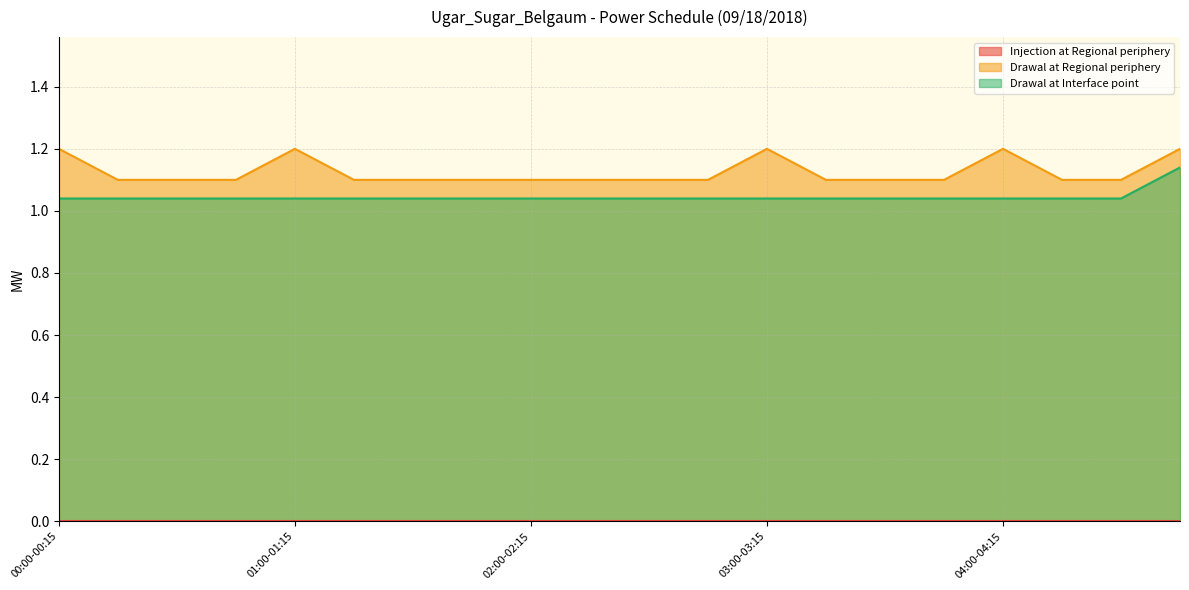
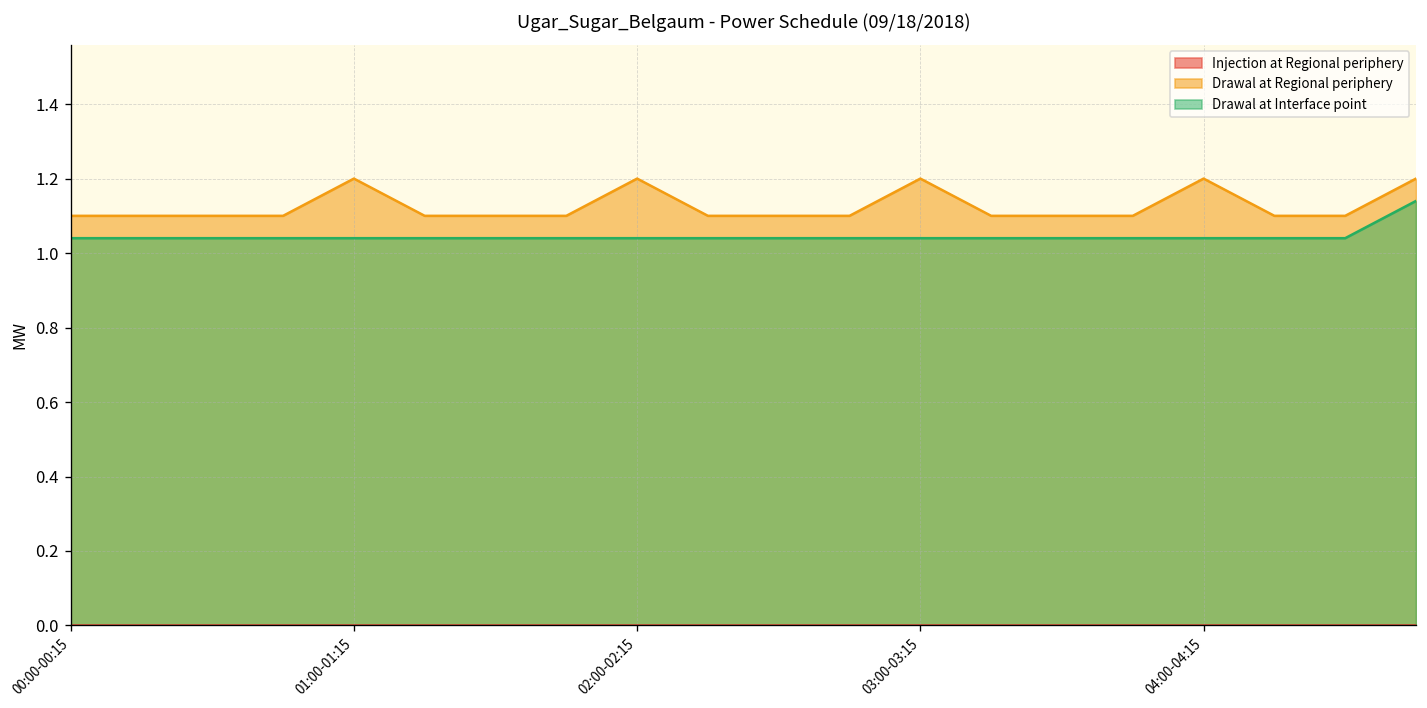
  {
    "Injection at Regional periphery": {
      "00:00-00:15": 0.0,
      "01:00-01:15": 0.0,
      "02:00-02:15": 0.0,
      "03:00-03:15": 0.0,
      "04:00-04:15": 0.0
    },
    "Drawal at Regional periphery": {
-     "00:00-00:15": 1.2,
+     "00:00-00:15": 1.1,
      "01:00-01:15": 1.2,
-     "02:00-02:15": 1.1,
+     "02:00-02:15": 1.2,
      "03:00-03:15": 1.2,
      "04:00-04:15": 1.2
    },
    "Drawal at Interface point": {
      "00:00-00:15": 1.04,
      "01:00-01:15": 1.04,
      "02:00-02:15": 1.04,
      "03:00-03:15": 1.04,
      "04:00-04:15": 1.04
    }
  }
